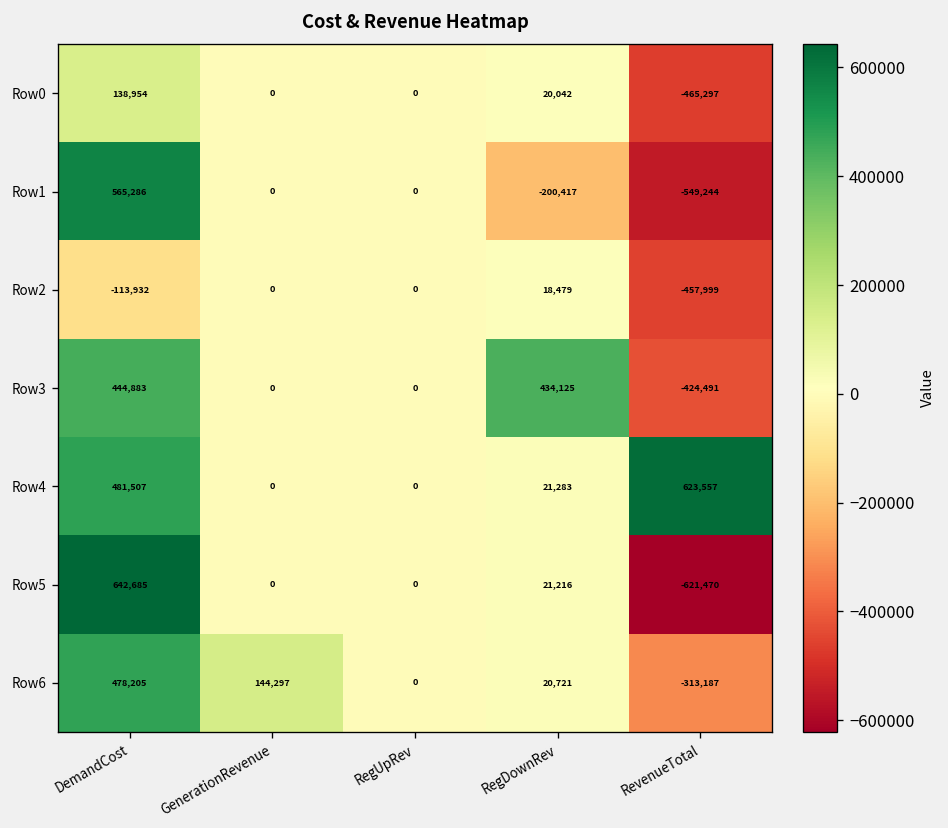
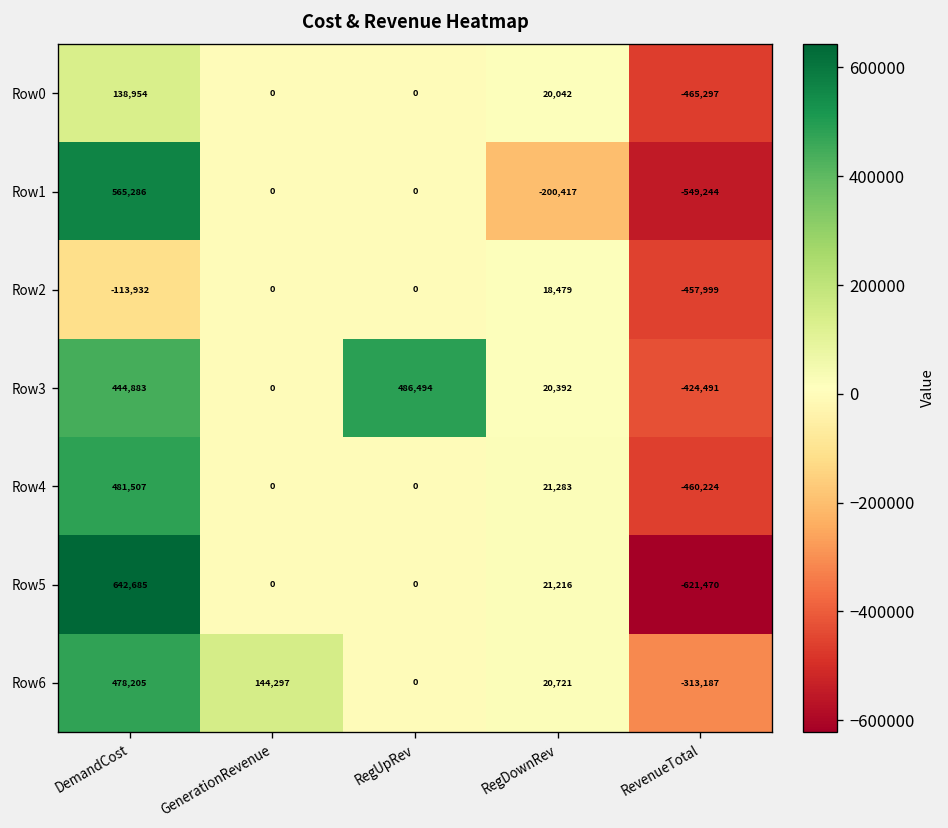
  {
    "Row0": {
      "DemandCost": "138,954",
      "GenerationRevenue": "0",
      "RegUpRev": "0",
      "RegDownRev": "20,042",
      "RevenueTotal": "-465,297"
    },
    "Row1": {
      "DemandCost": "565,286",
      "GenerationRevenue": "0",
      "RegUpRev": "0",
      "RegDownRev": "-200,417",
      "RevenueTotal": "-549,244"
    },
    "Row2": {
      "DemandCost": "-113,932",
      "GenerationRevenue": "0",
      "RegUpRev": "0",
      "RegDownRev": "18,479",
      "RevenueTotal": "-457,999"
    },
    "Row3": {
      "DemandCost": "444,883",
      "GenerationRevenue": "0",
-     "RegUpRev": "0",
-     "RegDownRev": "434,125",
+     "RegUpRev": "486,494",
+     "RegDownRev": "20,392",
      "RevenueTotal": "-424,491"
    },
    "Row4": {
      "DemandCost": "481,507",
      "GenerationRevenue": "0",
      "RegUpRev": "0",
      "RegDownRev": "21,283",
-     "RevenueTotal": "623,557"
+     "RevenueTotal": "-460,224"
    },
    "Row5": {
      "DemandCost": "642,685",
      "GenerationRevenue": "0",
      "RegUpRev": "0",
      "RegDownRev": "21,216",
      "RevenueTotal": "-621,470"
    },
    "Row6": {
      "DemandCost": "478,205",
      "GenerationRevenue": "144,297",
      "RegUpRev": "0",
      "RegDownRev": "20,721",
      "RevenueTotal": "-313,187"
    }
  }
